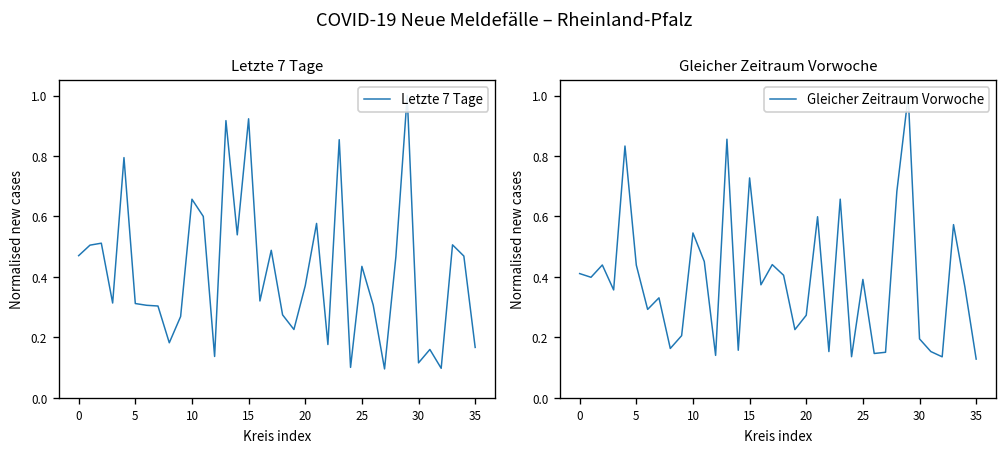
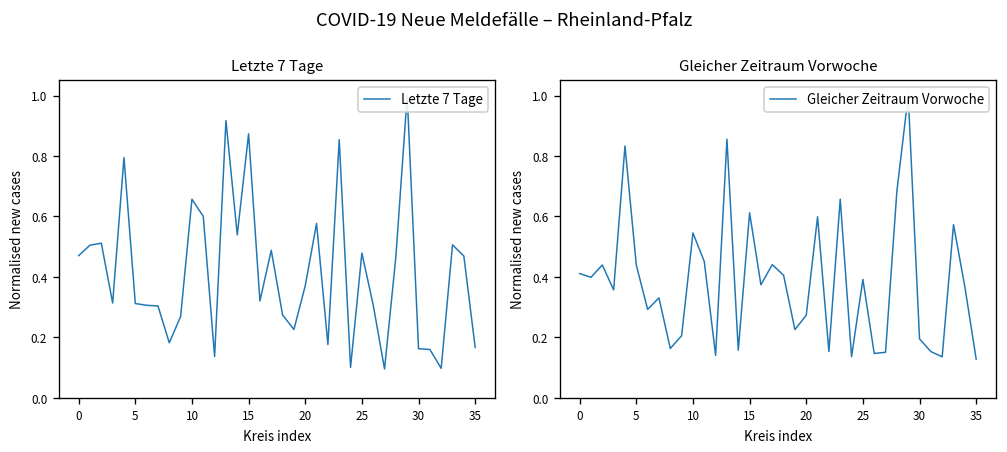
  {
    "Letzte 7 Tage": {
      "0": 0.47,
      "5": 0.31,
      "10": 0.66,
-     "15": 0.92,
+     "15": 0.87,
      "20": 0.37,
-     "25": 0.43,
-     "30": 0.12,
+     "25": 0.48,
+     "30": 0.16,
      "35": 0.17
    },
    "Gleicher Zeitraum Vorwoche": {
      "0": 0.41,
      "5": 0.44,
      "10": 0.55,
-     "15": 0.73,
+     "15": 0.61,
      "20": 0.27,
      "25": 0.39,
      "30": 0.19,
      "35": 0.13
    }
  }
